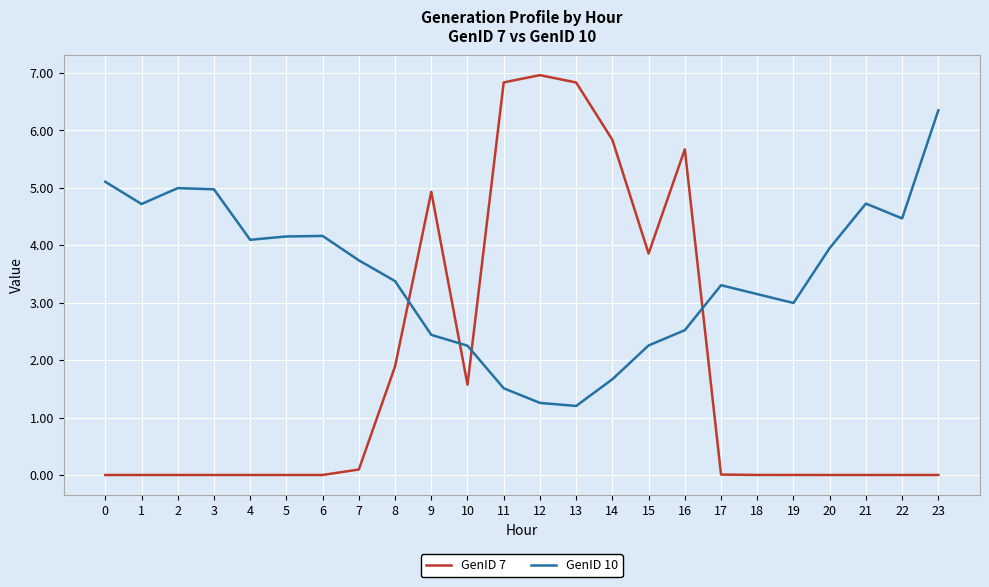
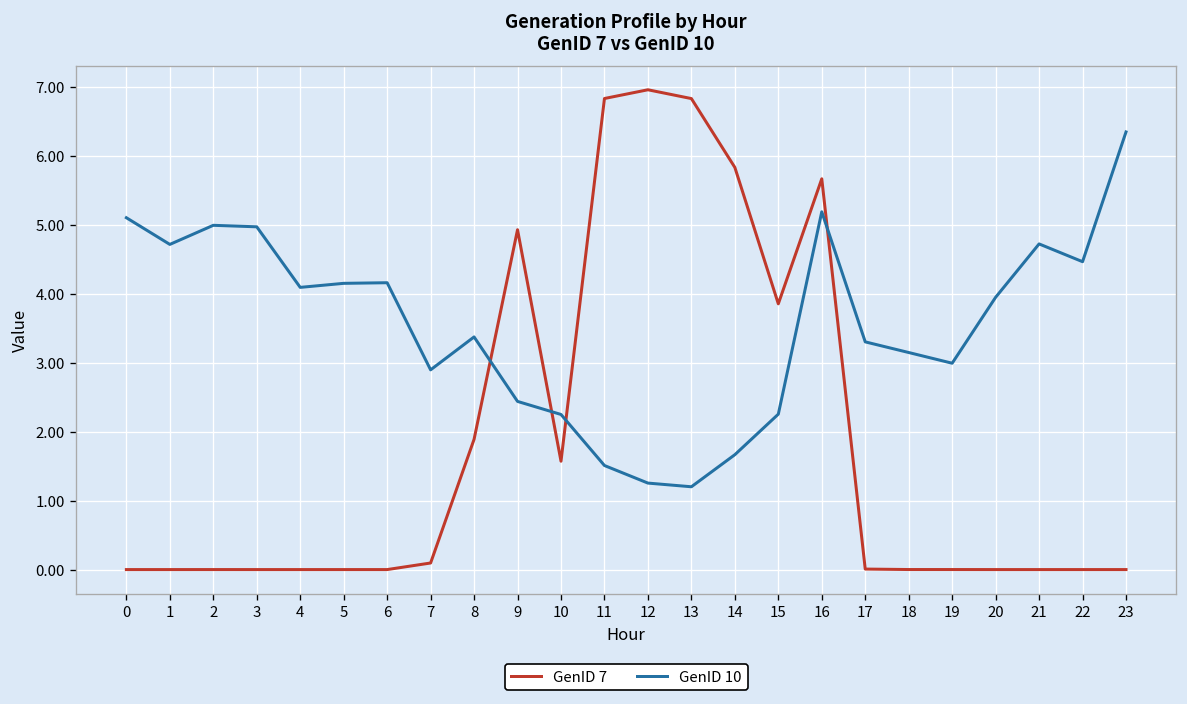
  {
    "GenID 7": {
      "0": 0.0,
      "1": 0.0,
      "2": 0.0,
      "3": 0.0,
      "4": 0.0,
      "5": 0.0,
      "6": 0.0,
      "7": 0.1,
      "8": 1.9,
      "9": 4.9,
      "10": 1.6,
      "11": 6.8,
      "12": 7.0,
      "13": 6.8,
      "14": 5.8,
      "15": 3.9,
      "16": 5.7,
      "17": 0.0,
      "18": 0.0,
      "19": 0.0,
      "20": 0.0,
      "21": 0.0,
      "22": 0.0,
      "23": 0.0
    },
    "GenID 10": {
      "0": 5.1,
      "1": 4.7,
      "2": 5.0,
      "3": 5.0,
      "4": 4.1,
      "5": 4.2,
      "6": 4.2,
-     "7": 3.7,
+     "7": 2.9,
      "8": 3.4,
      "9": 2.4,
      "10": 2.2,
      "11": 1.5,
      "12": 1.3,
      "13": 1.2,
      "14": 1.7,
      "15": 2.3,
-     "16": 2.5,
+     "16": 5.2,
      "17": 3.3,
      "18": 3.1,
      "19": 3.0,
      "20": 3.9,
      "21": 4.7,
      "22": 4.5,
      "23": 6.3
    }
  }
